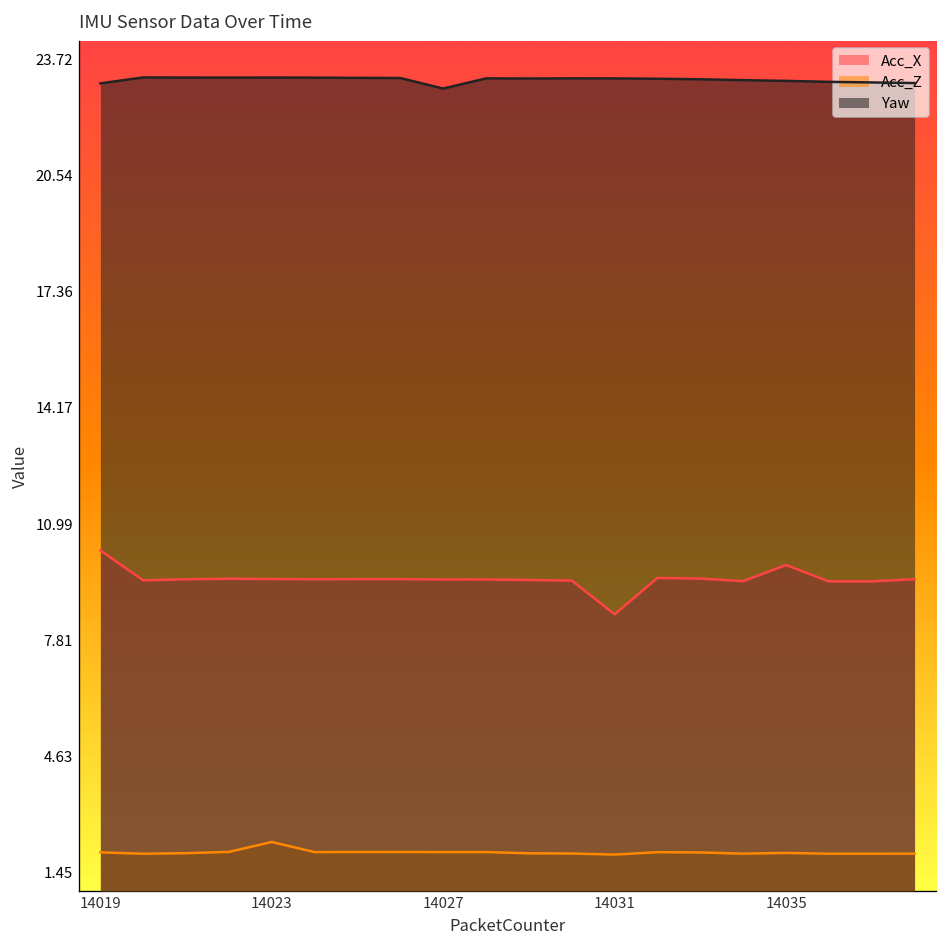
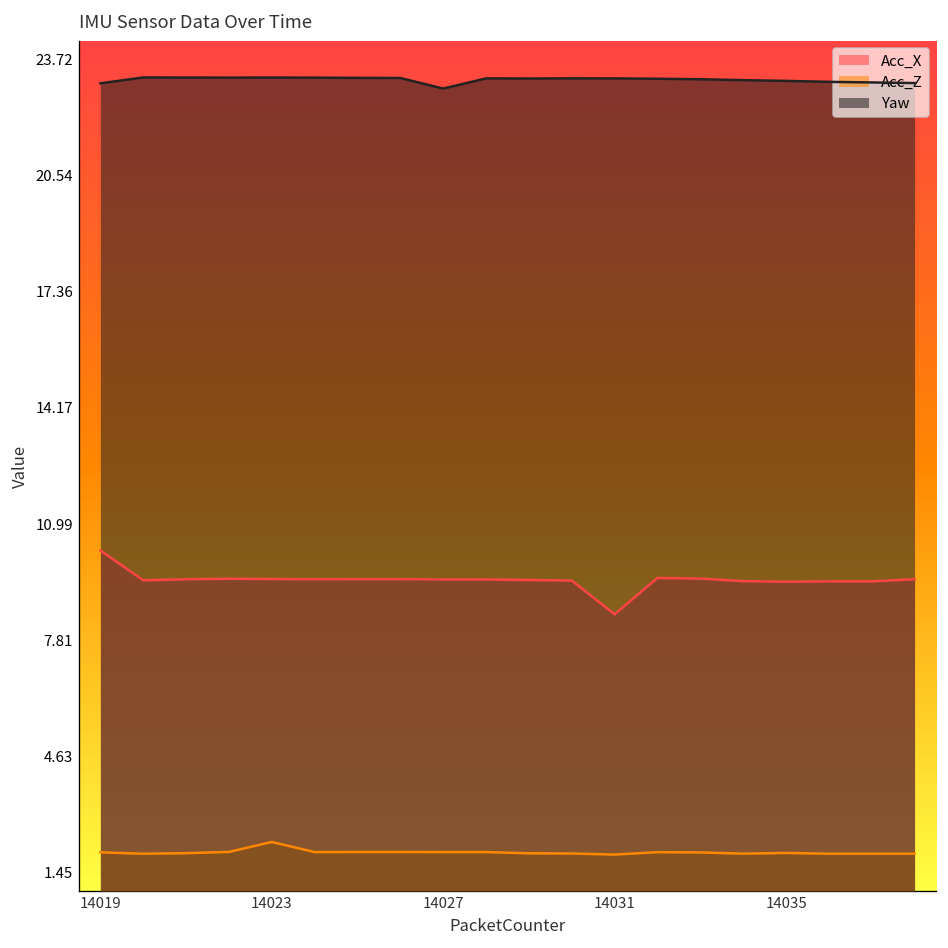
  {
    "Acc_X": {
      "14019": 10.3,
      "14023": 9.5,
      "14027": 9.5,
      "14031": 8.5,
-     "14035": 9.9
+     "14035": 9.4
    },
    "Acc_Z": {
      "14019": 2.0,
      "14023": 2.3,
      "14027": 2.0,
      "14031": 1.9,
      "14035": 2.0
    },
    "Yaw": {
      "14019": 23.1,
      "14023": 23.2,
      "14027": 22.9,
      "14031": 23.2,
      "14035": 23.1
    }
  }
